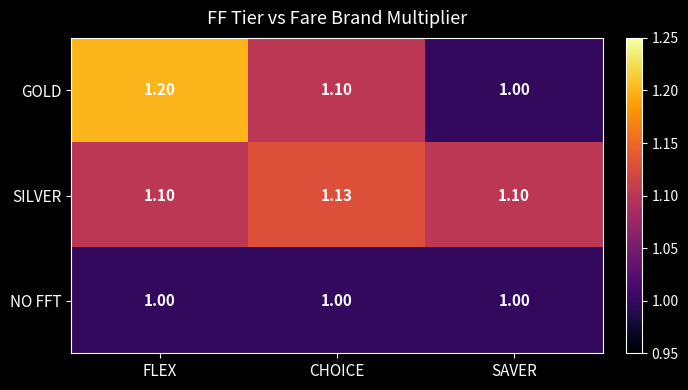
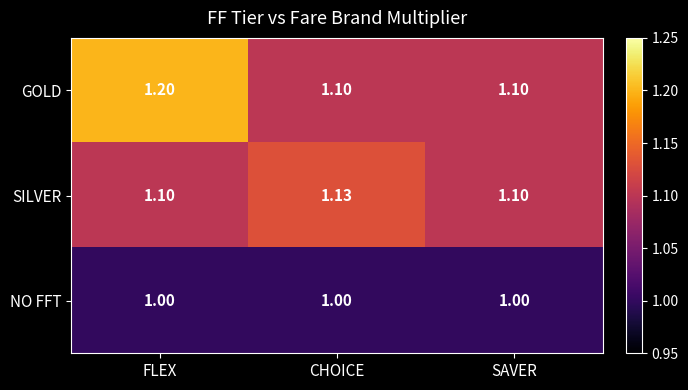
  {
    "GOLD": {
      "FLEX": 1.20,
      "CHOICE": 1.10,
-     "SAVER": 1.00
+     "SAVER": 1.10
    },
    "SILVER": {
      "FLEX": 1.10,
      "CHOICE": 1.13,
      "SAVER": 1.10
    },
    "NO FFT": {
      "FLEX": 1.00,
      "CHOICE": 1.00,
      "SAVER": 1.00
    }
  }
